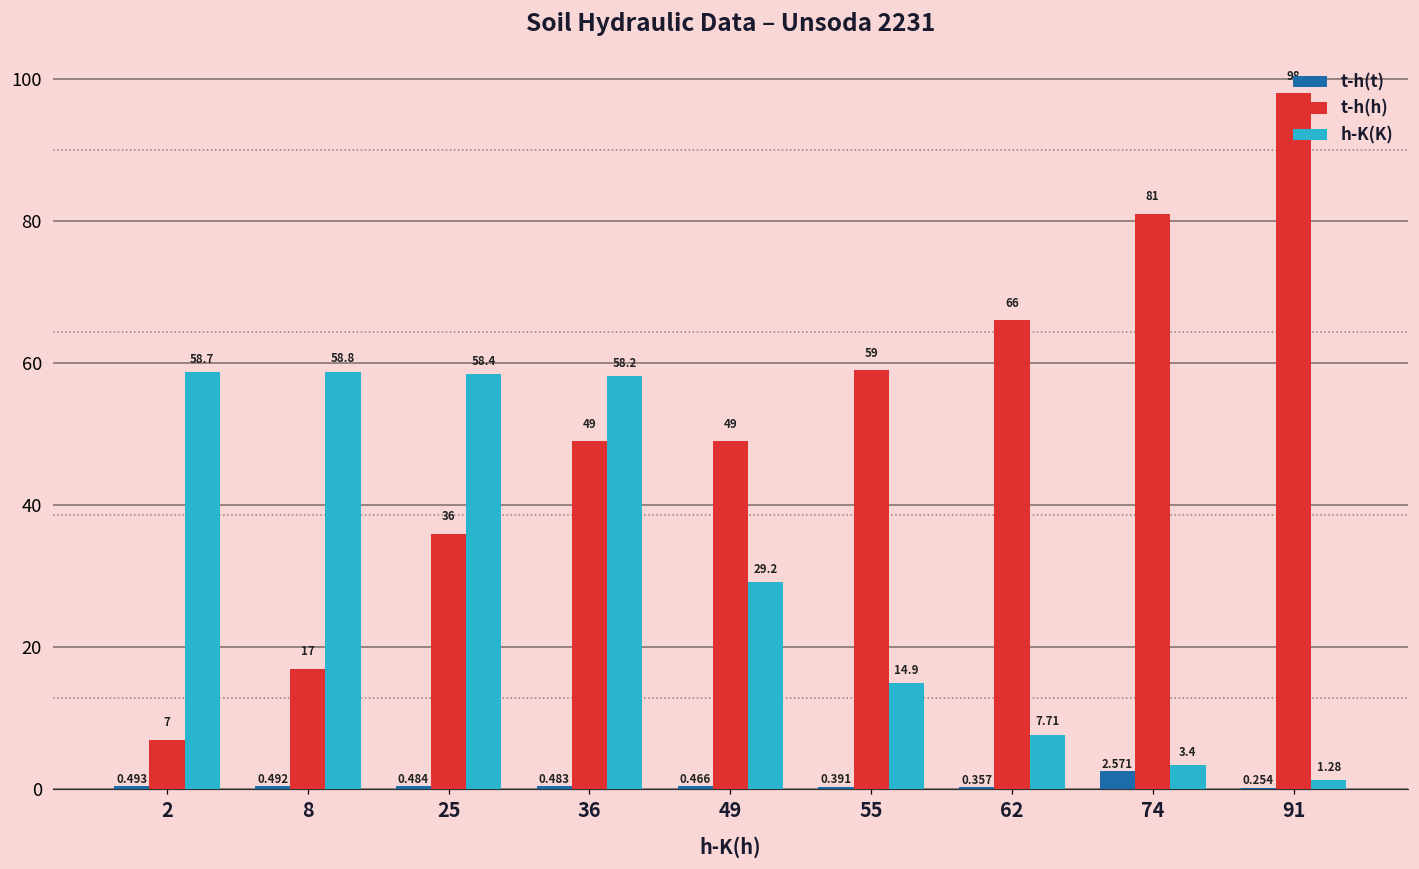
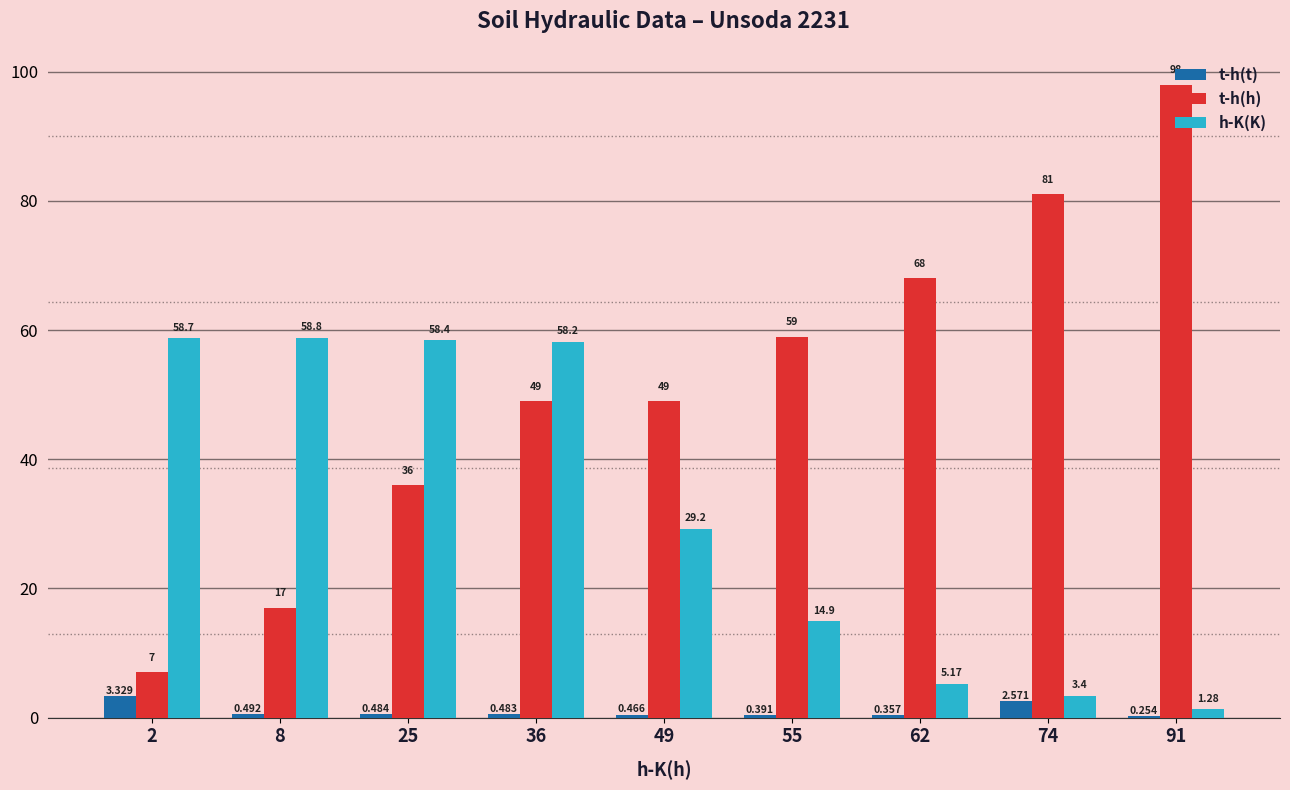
  {
    "t-h(t)": {
-     "2": 0.493,
+     "2": 3.329,
      "8": 0.492,
      "25": 0.484,
      "36": 0.483,
      "49": 0.466,
      "55": 0.391,
      "62": 0.357,
      "74": 2.571,
      "91": 0.254
    },
    "t-h(h)": {
      "2": 7,
      "8": 17,
      "25": 36,
      "36": 49,
      "49": 49,
      "55": 59,
-     "62": 66,
+     "62": 68,
      "74": 81,
      "91": 98
    },
    "h-K(K)": {
      "2": 58.7,
      "8": 58.8,
      "25": 58.4,
      "36": 58.2,
      "49": 29.2,
      "55": 14.9,
-     "62": 7.71,
+     "62": 5.17,
      "74": 3.4,
      "91": 1.28
    }
  }
